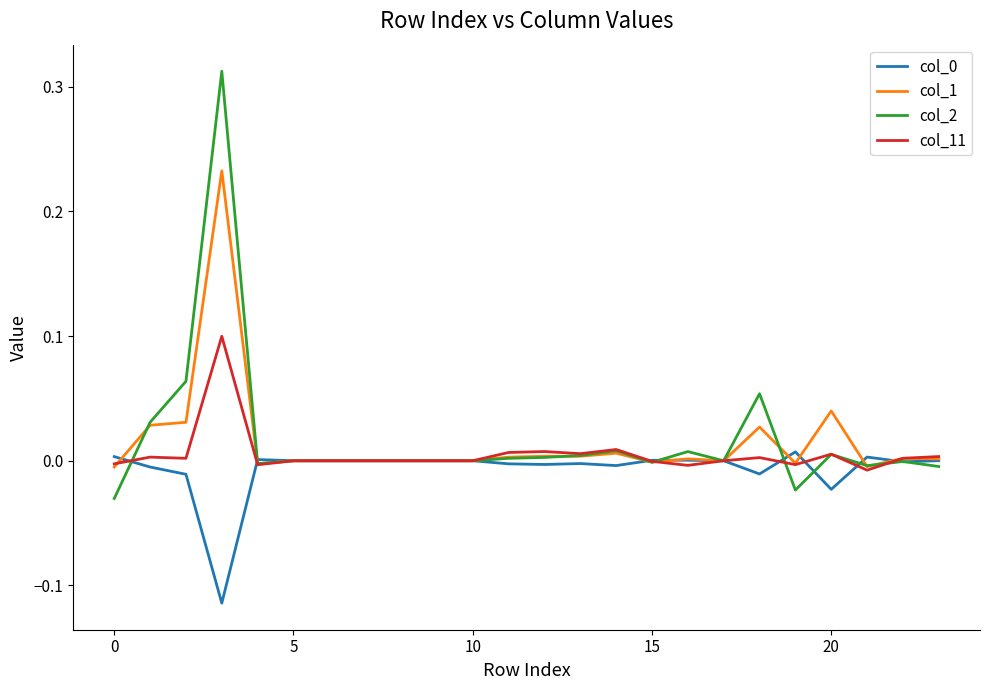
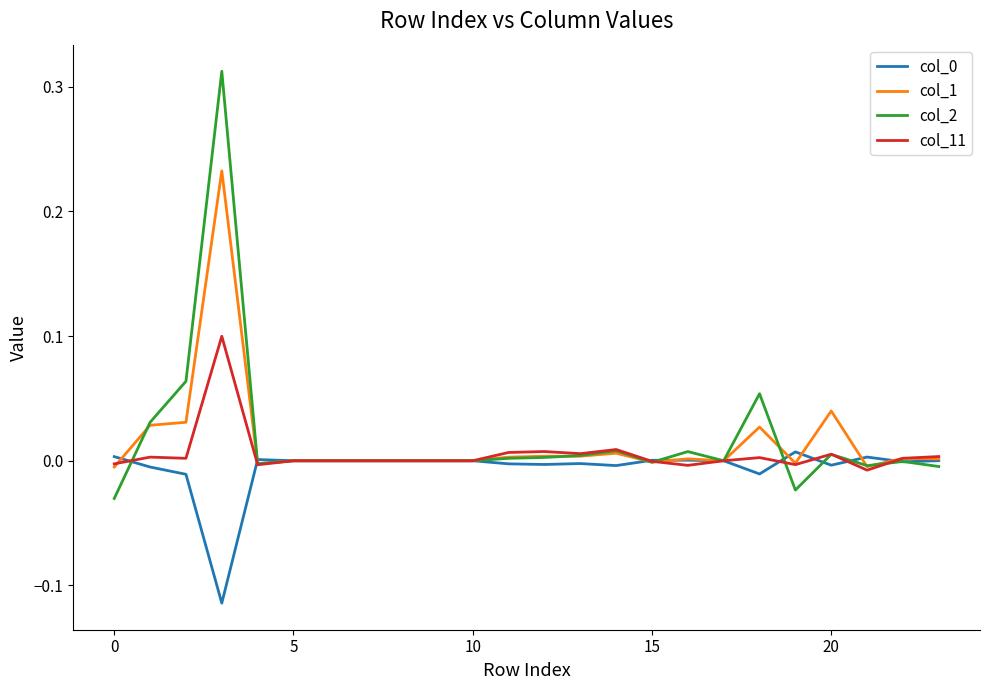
  {
    "col_0": {
      "0": 0.003,
-     "20": -0.023
+     "20": -0.004
    },
    "col_1": {
      "0": -0.005,
      "20": 0.040
    },
    "col_2": {
      "0": -0.030
    },
    "col_11": {
      "0": -0.002
    }
  }
